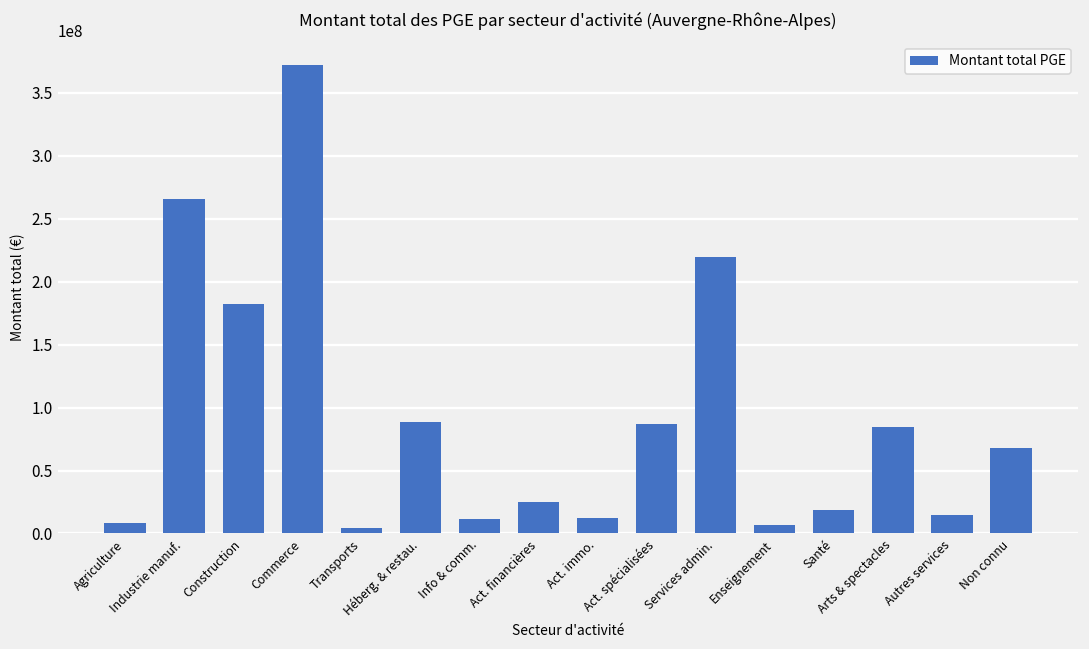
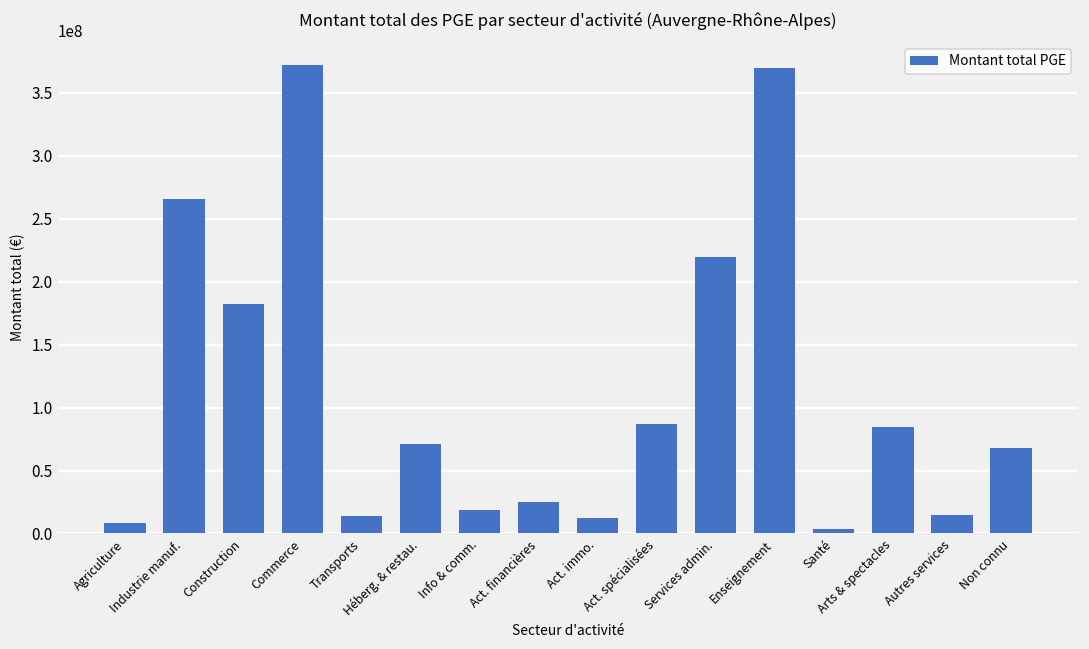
  {
    "Agriculture": 9000000,
    "Industrie manuf.": 266000000,
    "Construction": 182000000,
    "Commerce": 372000000,
-   "Transports": 4000000,
-   "Héberg. & restau.": 88000000,
-   "Info & comm.": 11000000,
+   "Transports": 14000000,
+   "Héberg. & restau.": 71000000,
+   "Info & comm.": 19000000,
    "Act. financières": 25000000,
    "Act. immo.": 13000000,
    "Act. spécialisées": 87000000,
    "Services admin.": 219000000,
-   "Enseignement": 7000000,
-   "Santé": 19000000,
+   "Enseignement": 370000000,
+   "Santé": 4000000,
    "Arts & spectacles": 85000000,
    "Autres services": 15000000,
    "Non connu": 68000000
  }
